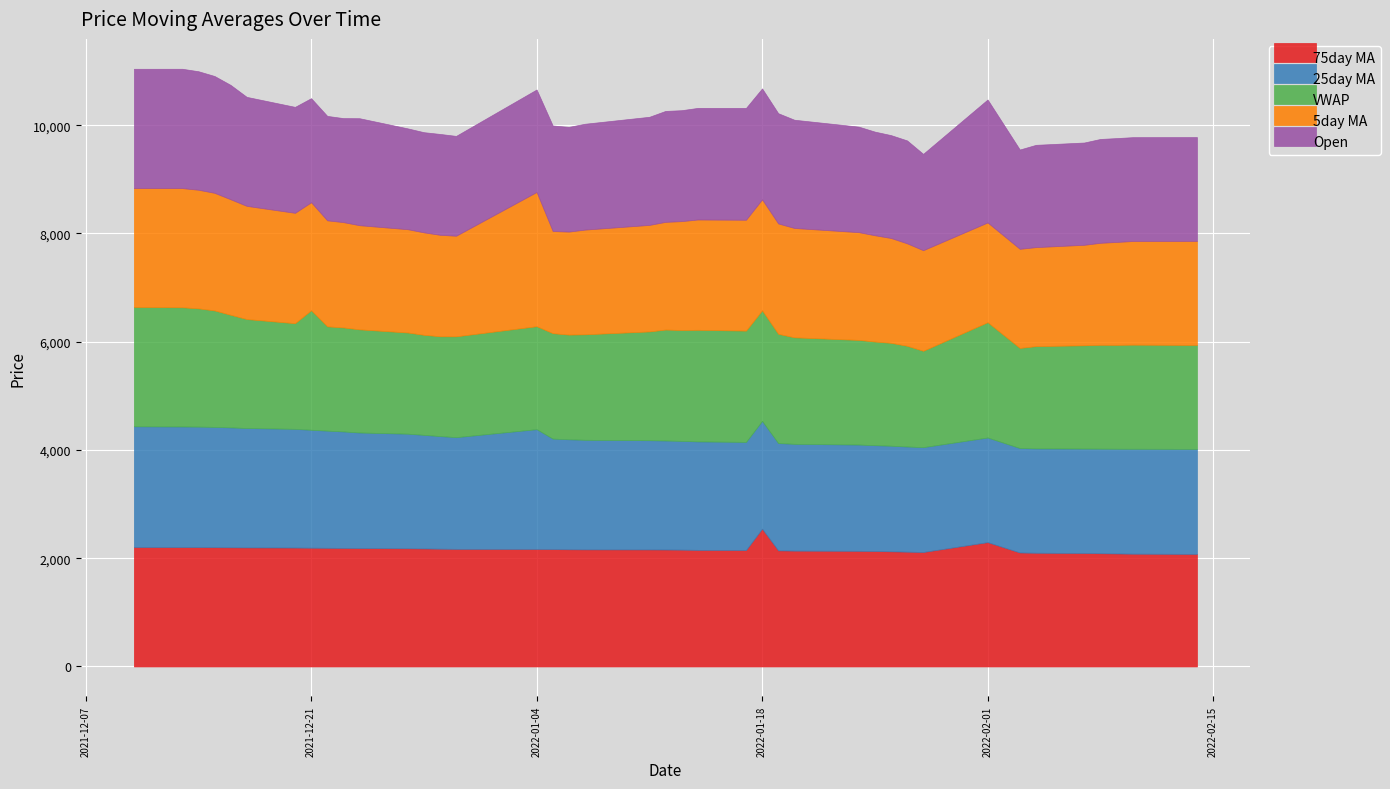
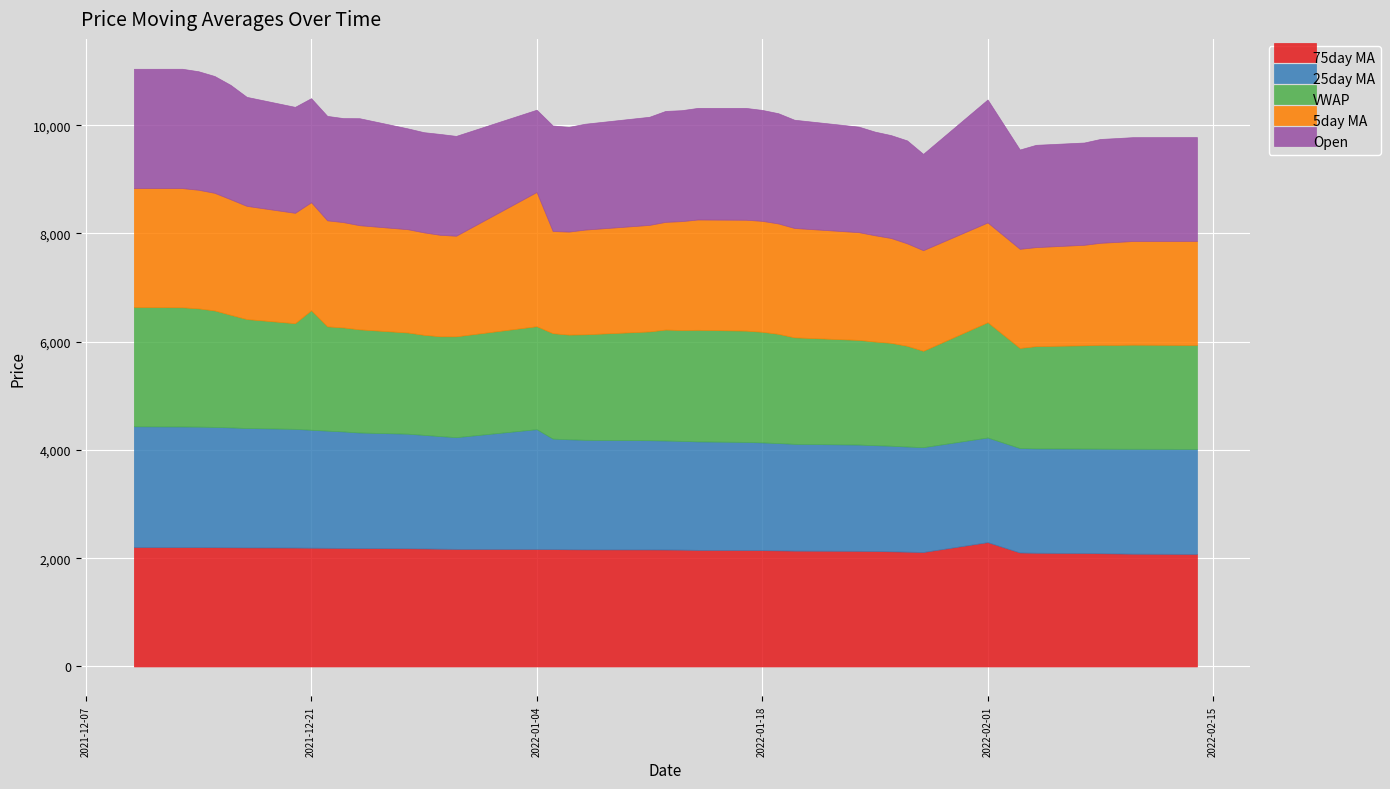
  {
    "75day MA": {
      "2021-12-21": "2,200",
      "2022-01-04": "2,200",
-     "2022-01-18": "2,500",
+     "2022-01-18": "2,100",
      "2022-02-01": "2,300"
    },
    "25day MA": {
      "2021-12-21": "2,200",
      "2022-01-04": "2,200",
      "2022-01-18": "2,000",
      "2022-02-01": "1,900"
    },
    "VWAP": {
      "2021-12-21": "2,200",
      "2022-01-04": "1,900",
      "2022-01-18": "2,000",
      "2022-02-01": "2,100"
    },
    "5day MA": {
      "2021-12-21": "2,000",
      "2022-01-04": "2,500",
      "2022-01-18": "2,000",
      "2022-02-01": "1,800"
    },
    "Open": {
      "2021-12-21": "1,900",
-     "2022-01-04": "1,900",
+     "2022-01-04": "1,500",
      "2022-01-18": "2,100",
      "2022-02-01": "2,300"
    }
  }
